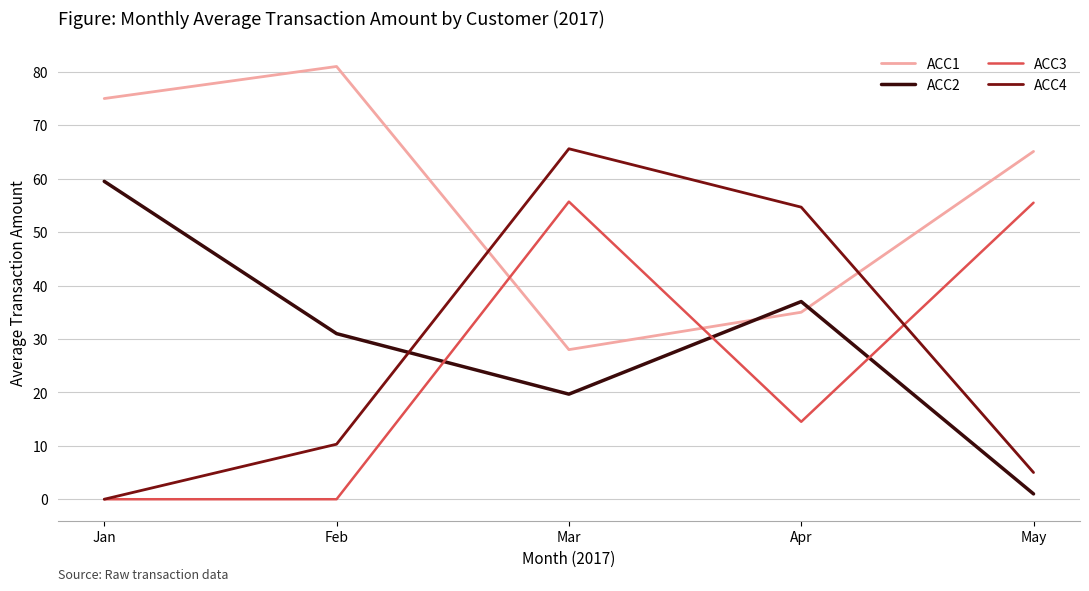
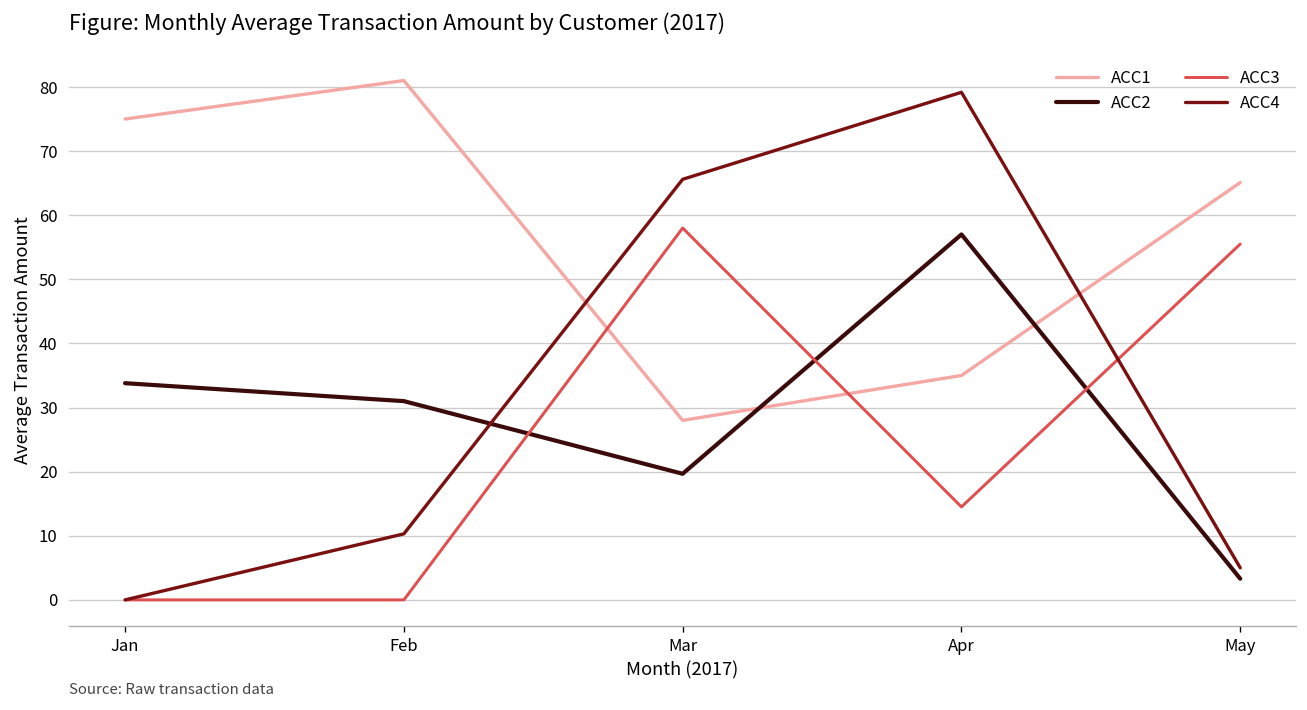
  {
    "ACC1": {
      "Jan": 75,
      "Feb": 81,
      "Mar": 28,
      "Apr": 35,
      "May": 65
    },
    "ACC2": {
-     "Jan": 60,
+     "Jan": 34,
      "Feb": 31,
      "Mar": 20,
-     "Apr": 37,
-     "May": 1
+     "Apr": 57,
+     "May": 3
    },
    "ACC3": {
      "Feb": 0,
-     "Mar": 56,
+     "Mar": 58,
      "Apr": 15,
      "May": 56
    },
    "ACC4": {
      "Feb": 10,
      "Mar": 66,
-     "Apr": 55,
+     "Apr": 79,
      "May": 5
    }
  }
